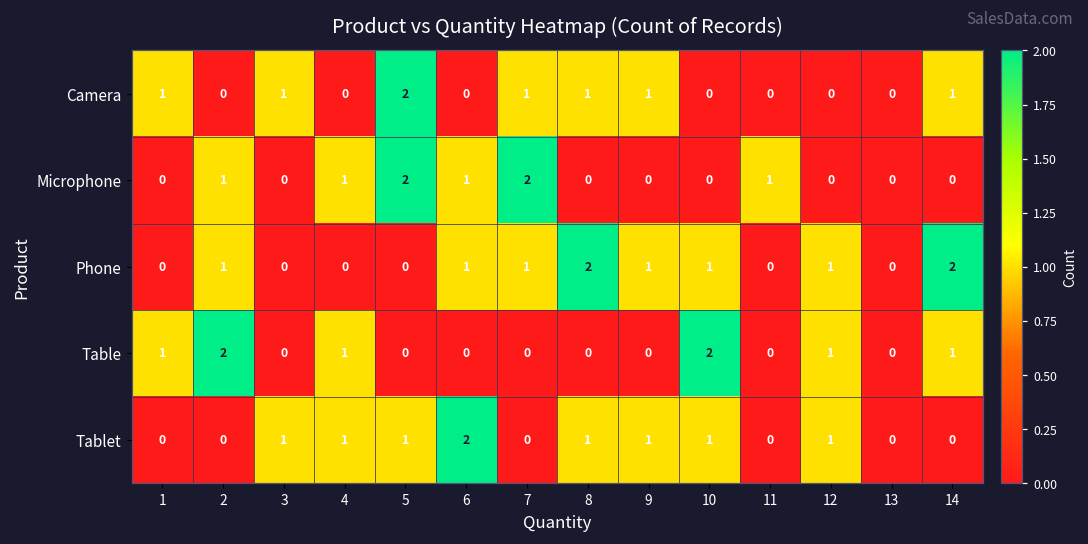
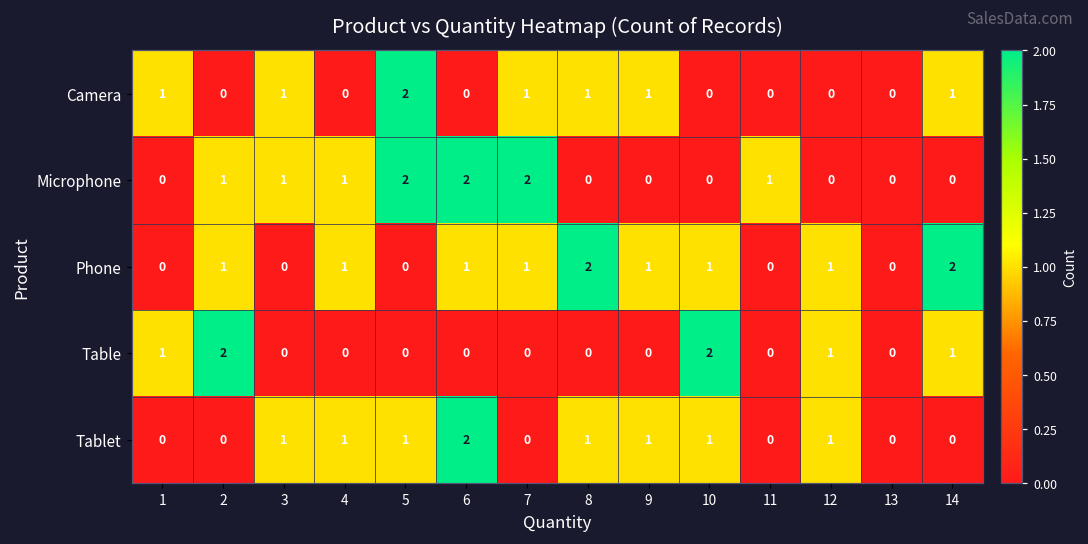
  {
    "Camera": {
      "1": 1,
      "2": 0,
      "3": 1,
      "4": 0,
      "5": 2,
      "6": 0,
      "7": 1,
      "8": 1,
      "9": 1,
      "10": 0,
      "11": 0,
      "12": 0,
      "13": 0,
      "14": 1
    },
    "Microphone": {
      "1": 0,
      "2": 1,
-     "3": 0,
+     "3": 1,
      "4": 1,
      "5": 2,
-     "6": 1,
+     "6": 2,
      "7": 2,
      "8": 0,
      "9": 0,
      "10": 0,
      "11": 1,
      "12": 0,
      "13": 0,
      "14": 0
    },
    "Phone": {
      "1": 0,
      "2": 1,
      "3": 0,
-     "4": 0,
+     "4": 1,
      "5": 0,
      "6": 1,
      "7": 1,
      "8": 2,
      "9": 1,
      "10": 1,
      "11": 0,
      "12": 1,
      "13": 0,
      "14": 2
    },
    "Table": {
      "1": 1,
      "2": 2,
      "3": 0,
-     "4": 1,
+     "4": 0,
      "5": 0,
      "6": 0,
      "7": 0,
      "8": 0,
      "9": 0,
      "10": 2,
      "11": 0,
      "12": 1,
      "13": 0,
      "14": 1
    },
    "Tablet": {
      "1": 0,
      "2": 0,
      "3": 1,
      "4": 1,
      "5": 1,
      "6": 2,
      "7": 0,
      "8": 1,
      "9": 1,
      "10": 1,
      "11": 0,
      "12": 1,
      "13": 0,
      "14": 0
    }
  }
